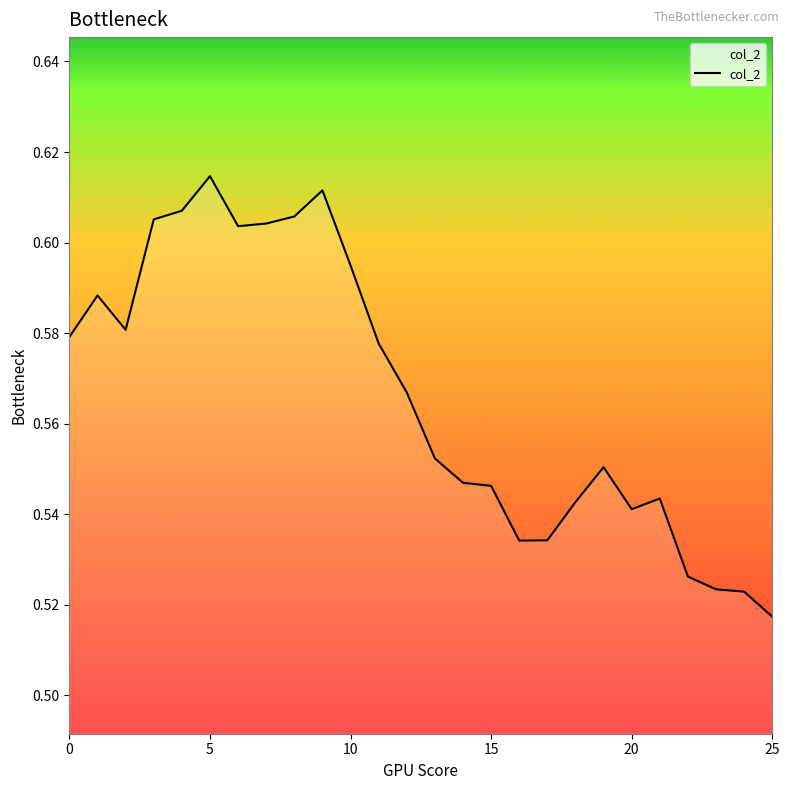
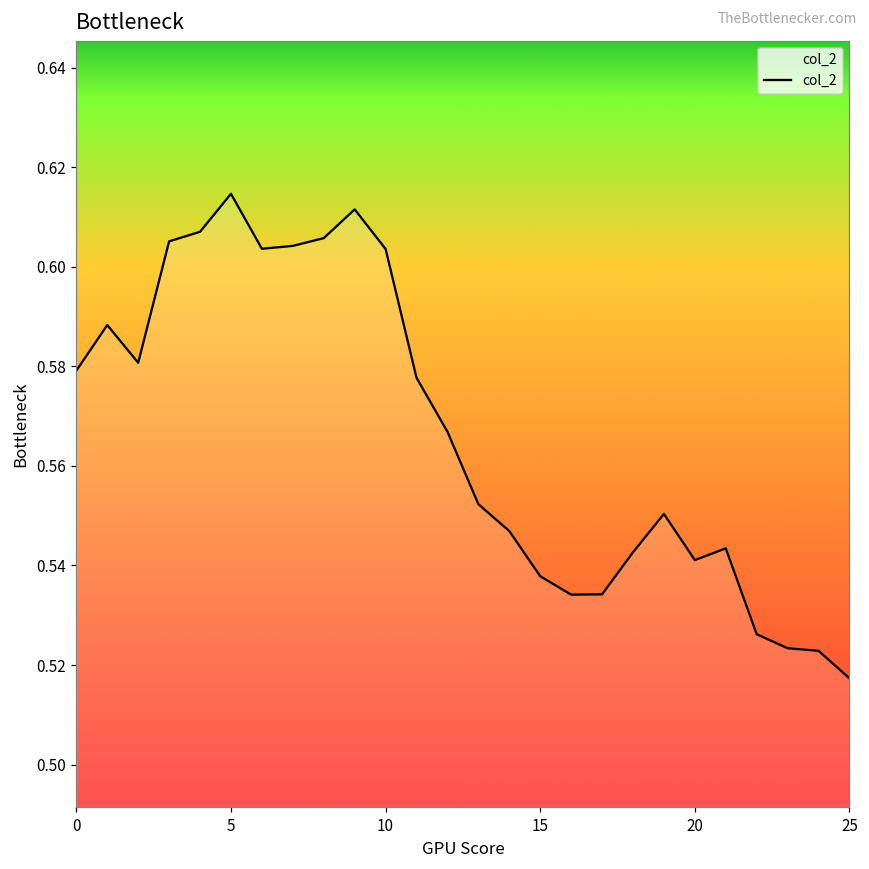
  {
    "0": 0.579,
    "5": 0.615,
-   "10": 0.595,
-   "15": 0.546,
+   "10": 0.604,
+   "15": 0.538,
    "20": 0.541,
    "25": 0.517
  }
